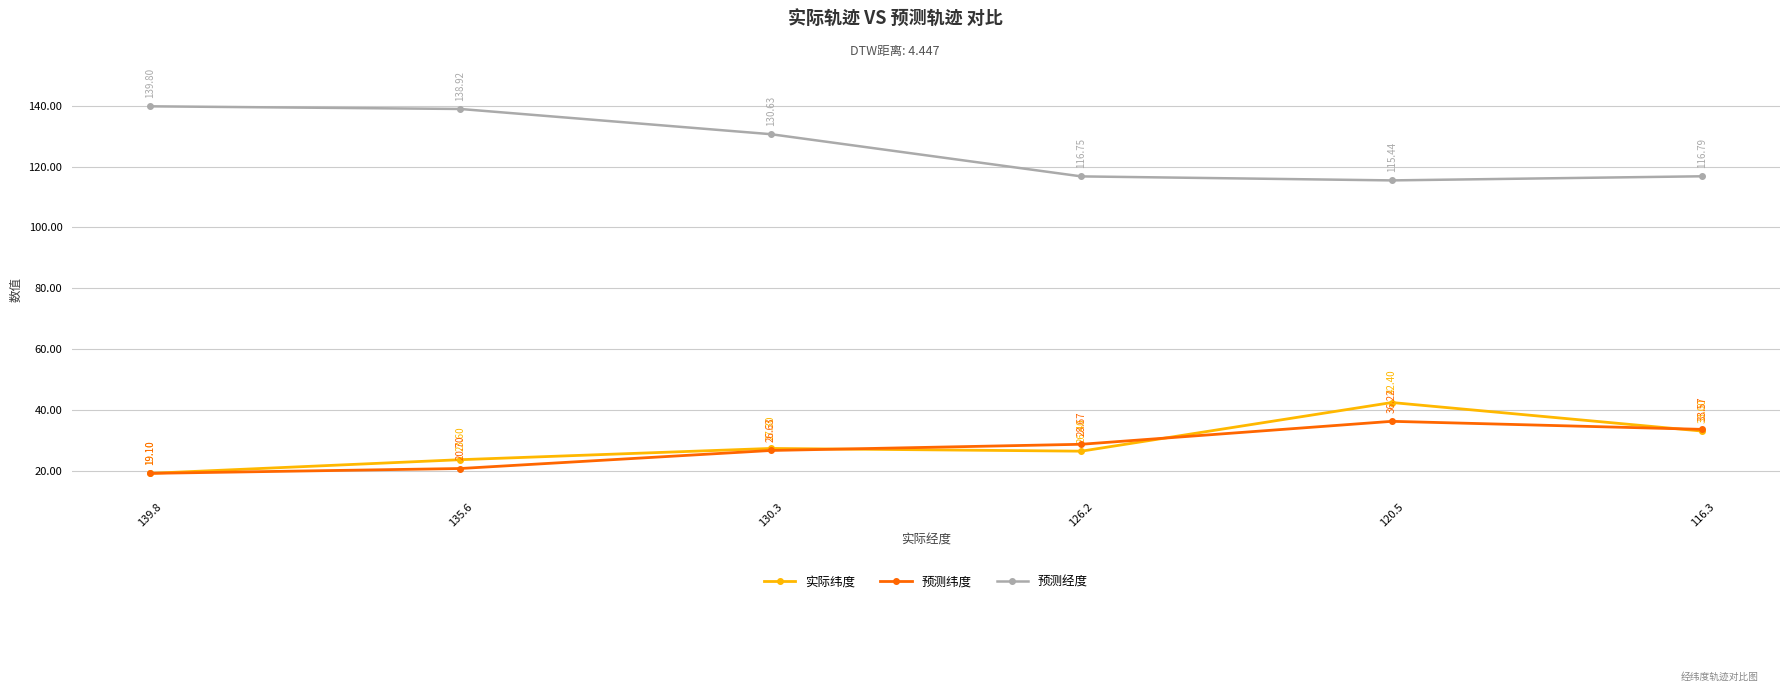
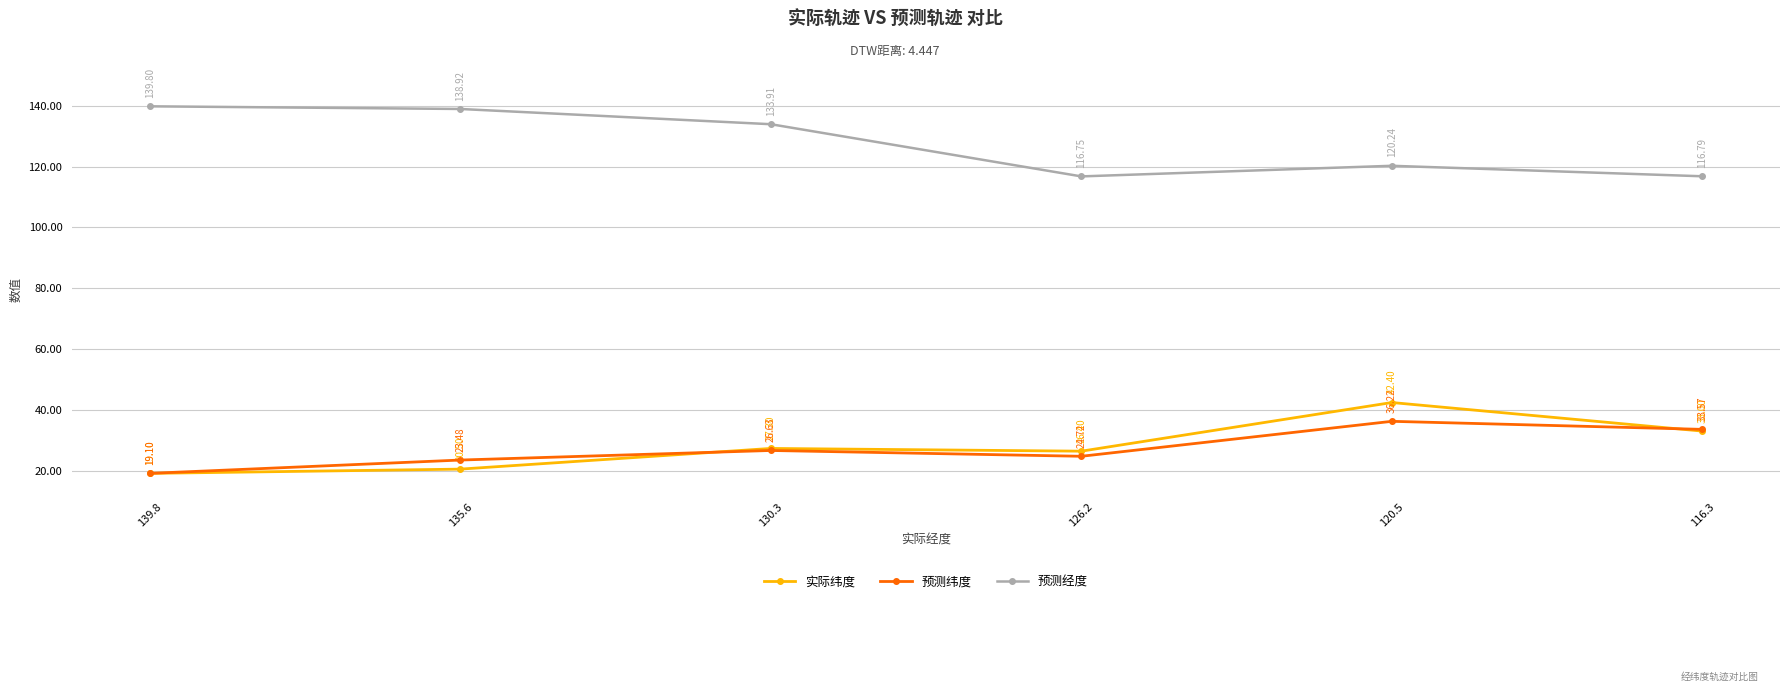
  {
    "实际纬度": {
-     "135.6": 23.60
+     "135.6": 20.50
    },
    "预测纬度": {
-     "135.6": 20.70,
-     "126.2": 28.67
+     "135.6": 23.48,
+     "126.2": 24.72
    },
    "预测经度": {
      "139.8": 139.80,
      "135.6": 138.92,
-     "130.3": 130.63,
+     "130.3": 133.91,
      "126.2": 116.75,
-     "120.5": 115.44,
+     "120.5": 120.24,
      "116.3": 116.79
    }
  }
